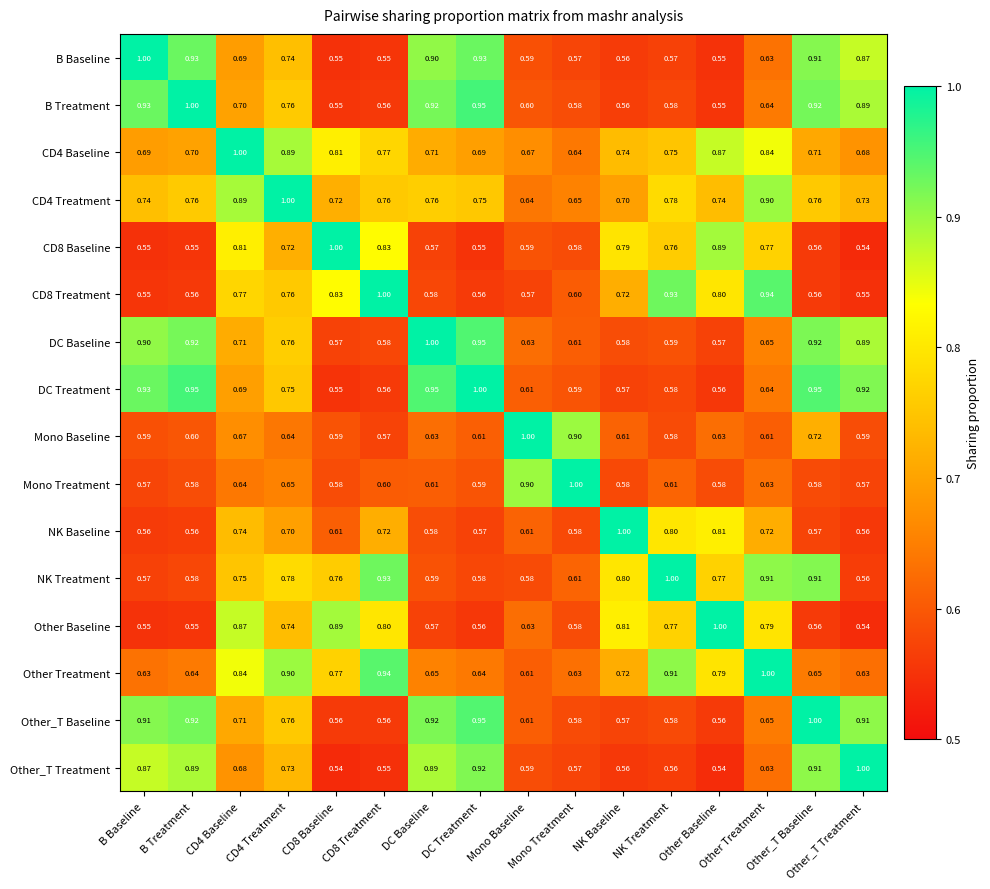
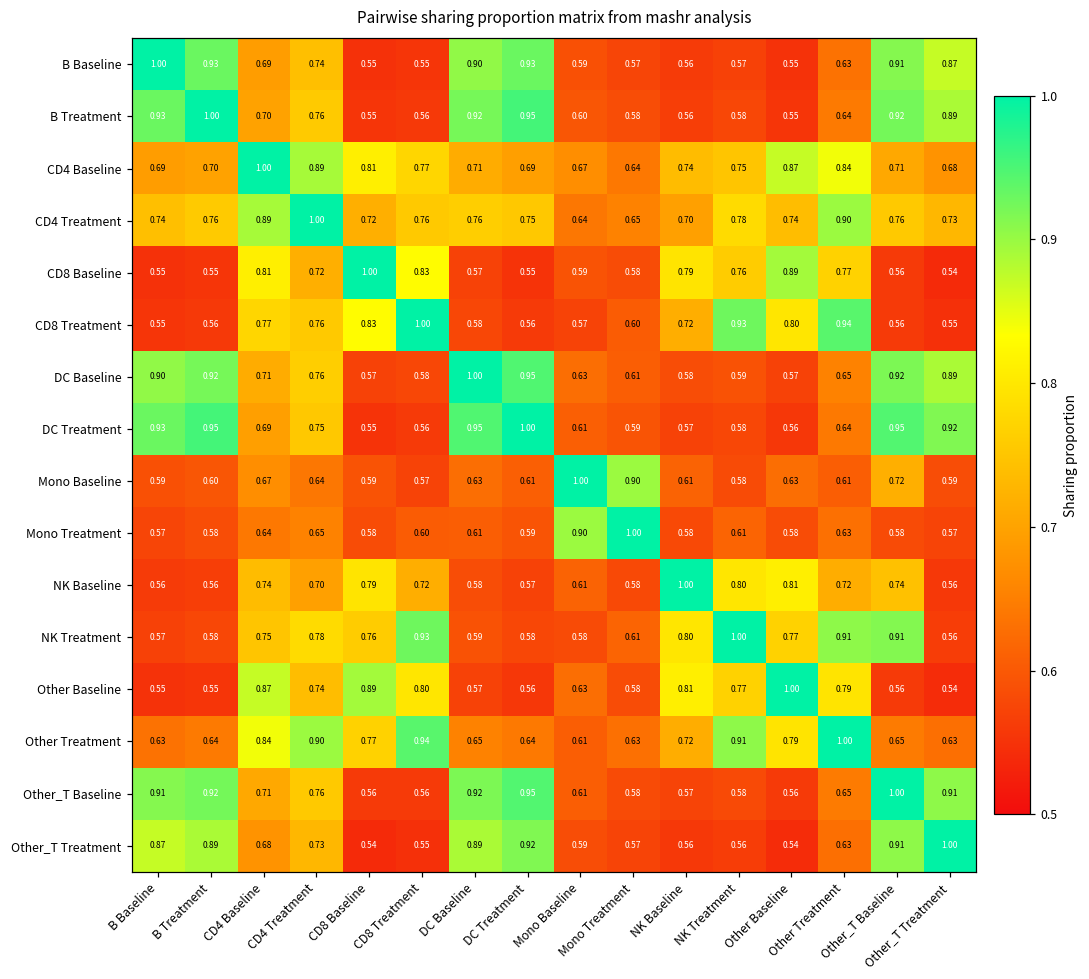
  {
    "NK Baseline": {
      "B Baseline": 0.56,
      "B Treatment": 0.56,
      "CD4 Baseline": 0.74,
      "CD4 Treatment": 0.70,
-     "CD8 Baseline": 0.61,
+     "CD8 Baseline": 0.79,
      "CD8 Treatment": 0.72,
      "DC Baseline": 0.58,
      "DC Treatment": 0.57,
      "Mono Baseline": 0.61,
      "Mono Treatment": 0.58,
      "NK Baseline": 1.00,
      "NK Treatment": 0.80,
      "Other Baseline": 0.81,
      "Other Treatment": 0.72,
-     "Other_T Baseline": 0.57,
+     "Other_T Baseline": 0.74,
      "Other_T Treatment": 0.56
    }
  }
